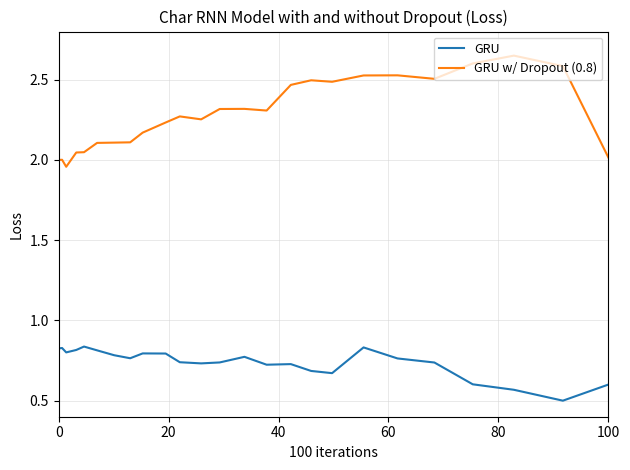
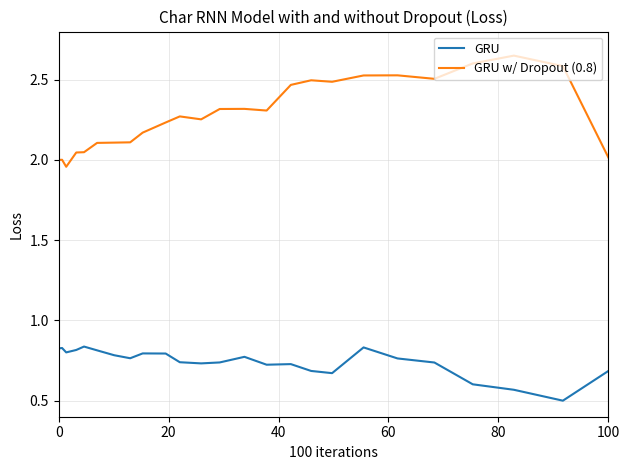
  {
    "GRU": {
      "0": 0.83,
-     "100": 0.60
+     "100": 0.69
    },
    "GRU w/ Dropout (0.8)": {
      "0": 2.00,
      "100": 2.02
    }
  }
